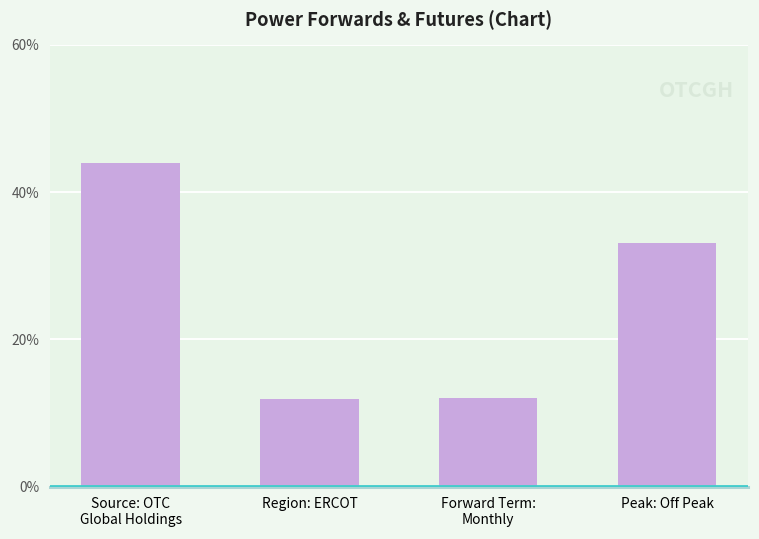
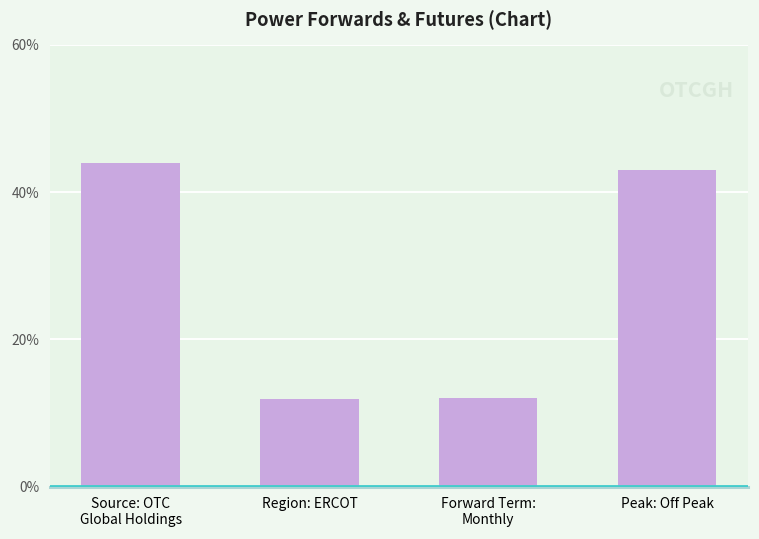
  {
    "Source: OTC Global Holdings": "44%",
    "Region: ERCOT": "12%",
    "Forward Term: Monthly": "12%",
-   "Peak: Off Peak": "33%"
+   "Peak: Off Peak": "43%"
  }
